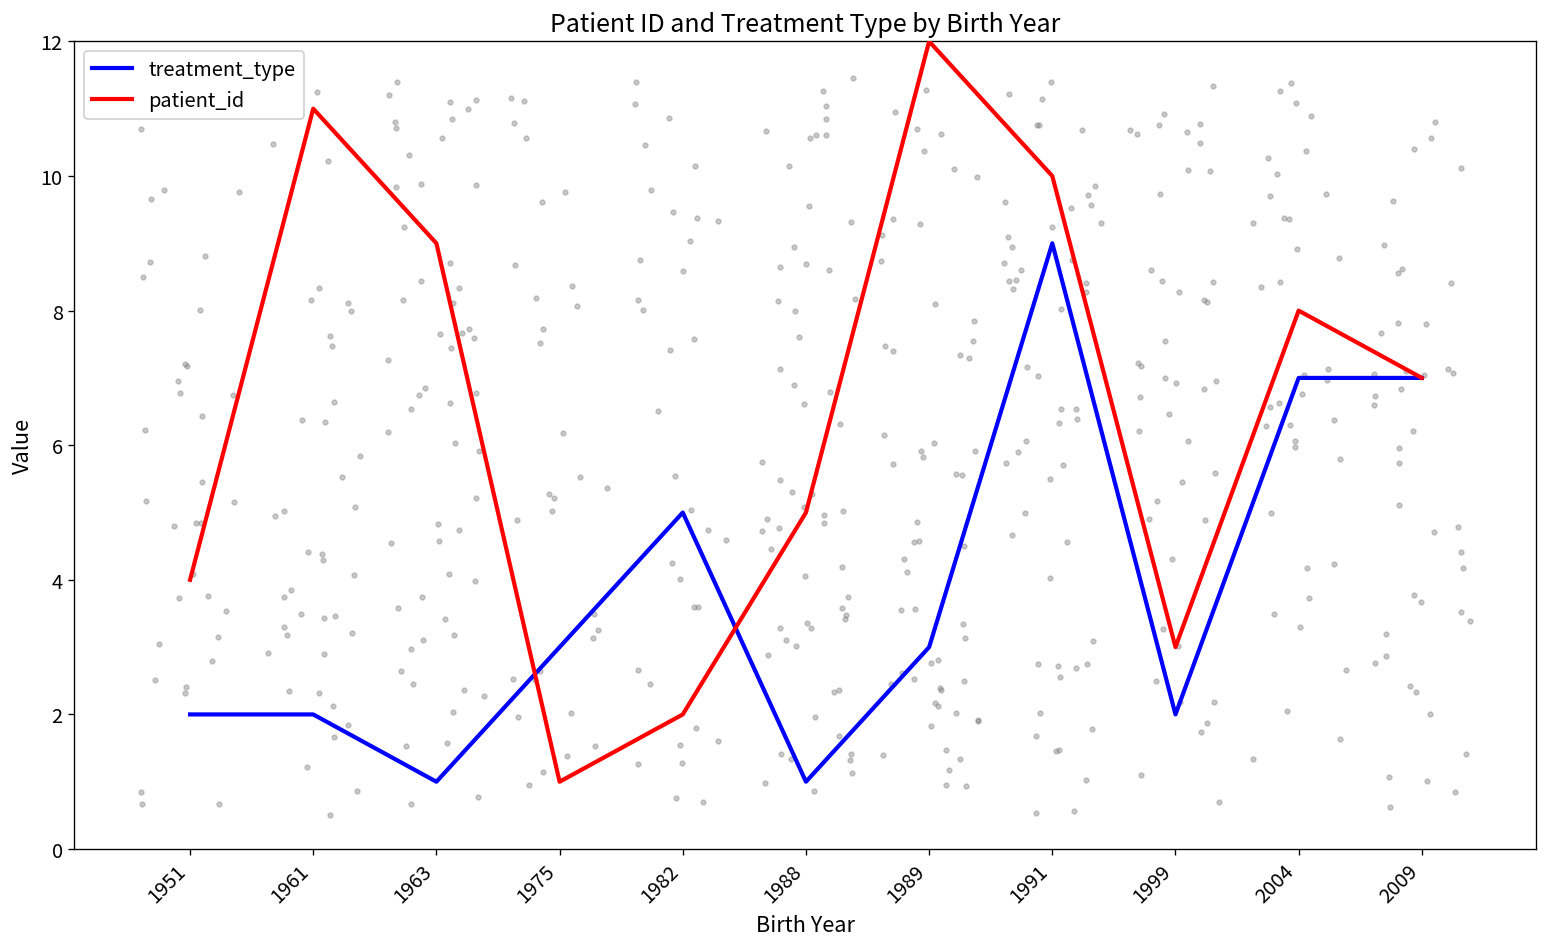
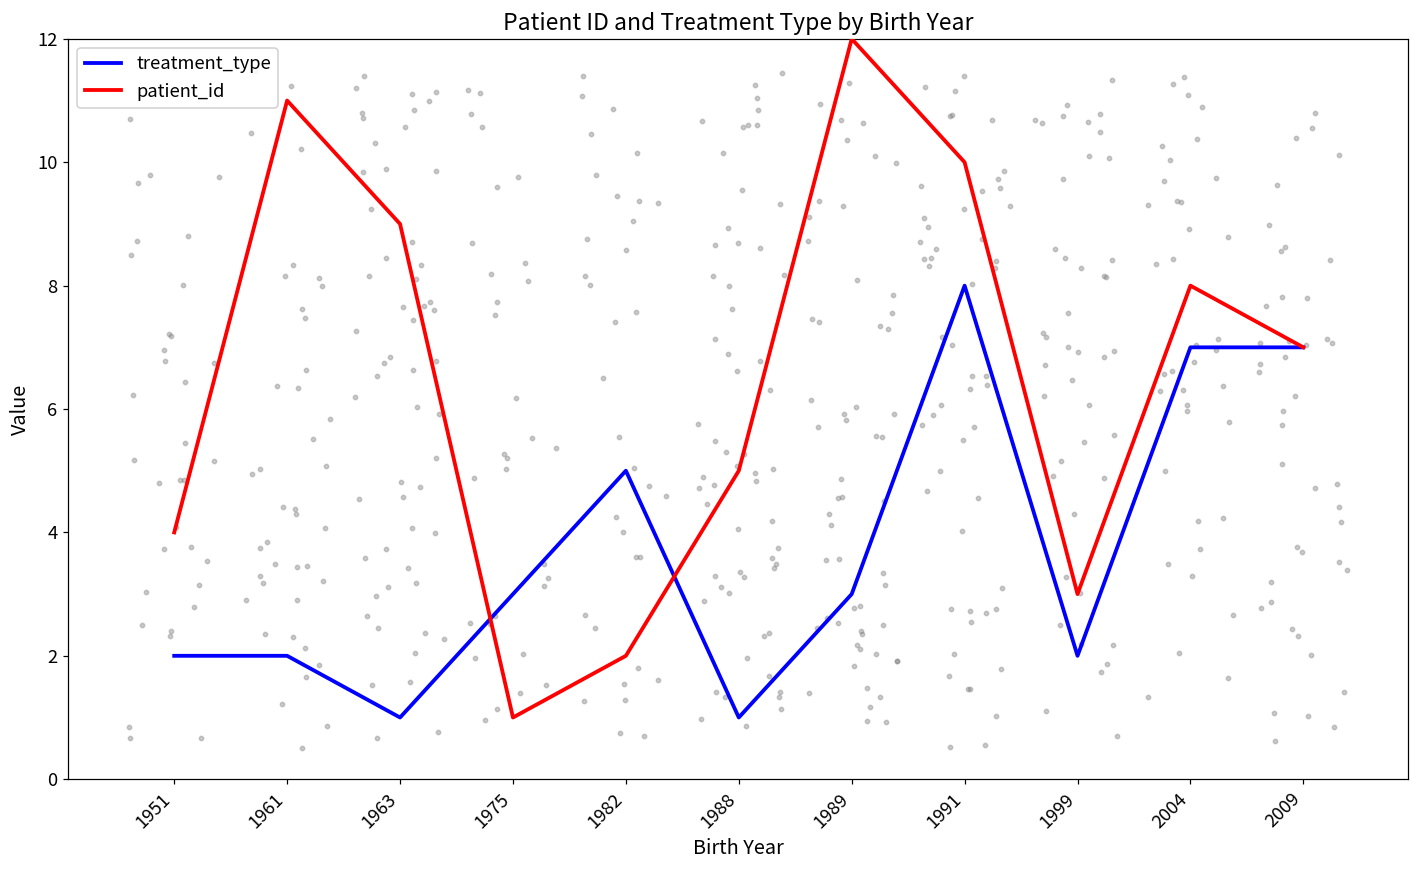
  {
    "treatment_type": {
      "1951": 2,
      "1961": 2,
      "1963": 1,
      "1975": 3,
      "1982": 5,
      "1988": 1,
      "1989": 3,
-     "1991": 9,
+     "1991": 8,
      "1999": 2,
      "2004": 7
    },
    "patient_id": {
      "1951": 4,
      "1961": 11,
      "1963": 9,
      "1975": 1,
      "1982": 2,
      "1988": 5,
      "1989": 12,
      "1991": 10,
      "2004": 8
    }
  }
